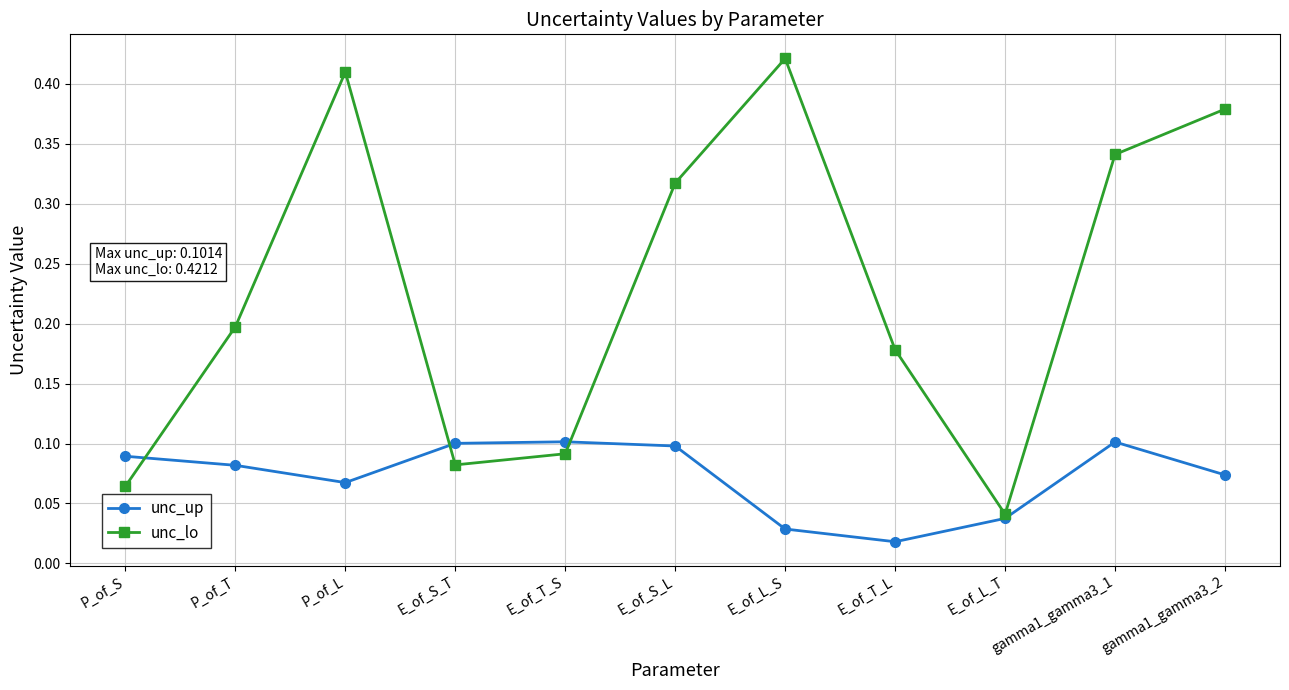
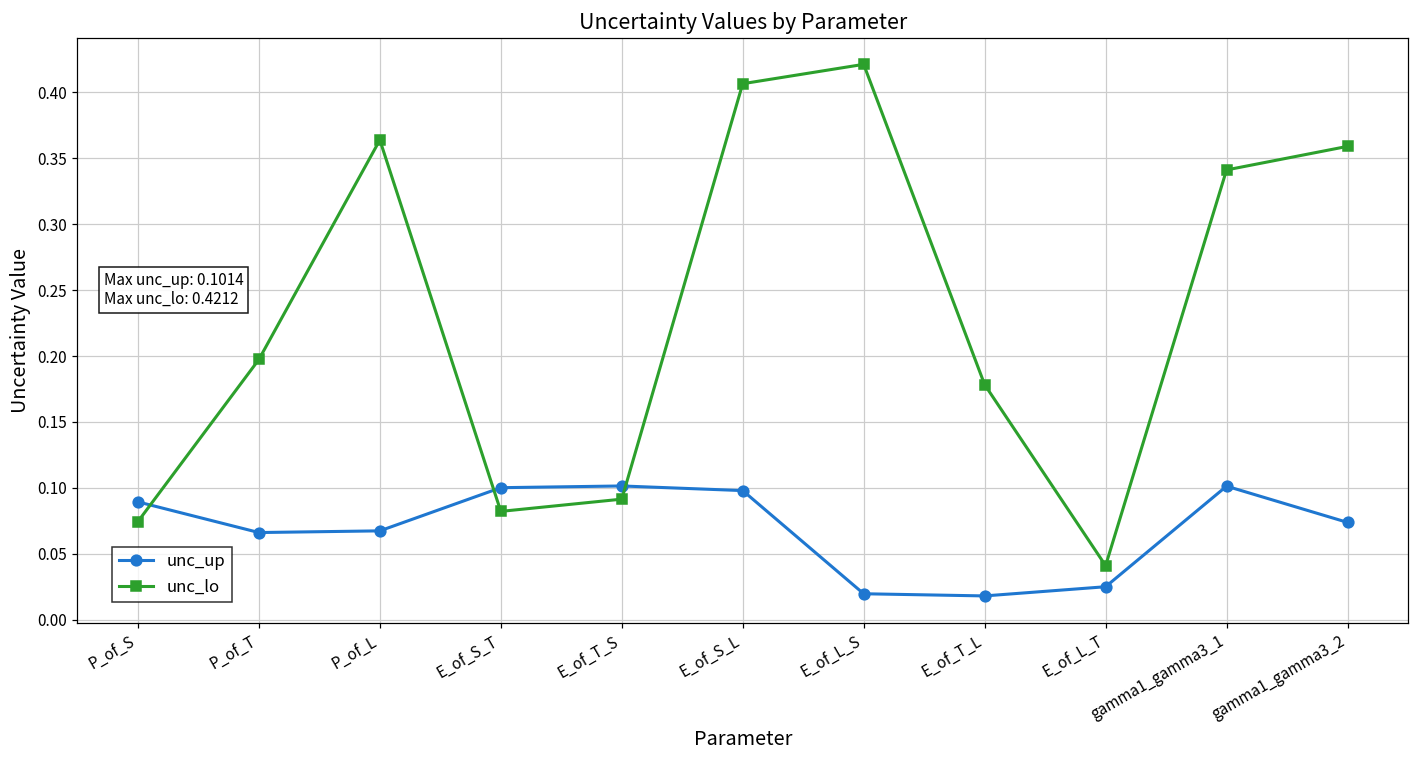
  {
    "unc_up": {
      "P_of_S": 0.089,
-     "P_of_T": 0.082,
+     "P_of_T": 0.066,
      "P_of_L": 0.067,
      "E_of_S_T": 0.100,
      "E_of_T_S": 0.101,
      "E_of_S_L": 0.098,
-     "E_of_L_S": 0.029,
+     "E_of_L_S": 0.020,
      "E_of_T_L": 0.018,
-     "E_of_L_T": 0.038,
+     "E_of_L_T": 0.025,
      "gamma1_gamma3_1": 0.101,
      "gamma1_gamma3_2": 0.074
    },
    "unc_lo": {
-     "P_of_S": 0.064,
+     "P_of_S": 0.074,
      "P_of_T": 0.197,
-     "P_of_L": 0.410,
+     "P_of_L": 0.364,
      "E_of_S_T": 0.082,
      "E_of_T_S": 0.091,
-     "E_of_S_L": 0.317,
+     "E_of_S_L": 0.407,
      "E_of_L_S": 0.421,
      "E_of_T_L": 0.178,
      "E_of_L_T": 0.041,
      "gamma1_gamma3_1": 0.341,
-     "gamma1_gamma3_2": 0.379
+     "gamma1_gamma3_2": 0.359
    }
  }
